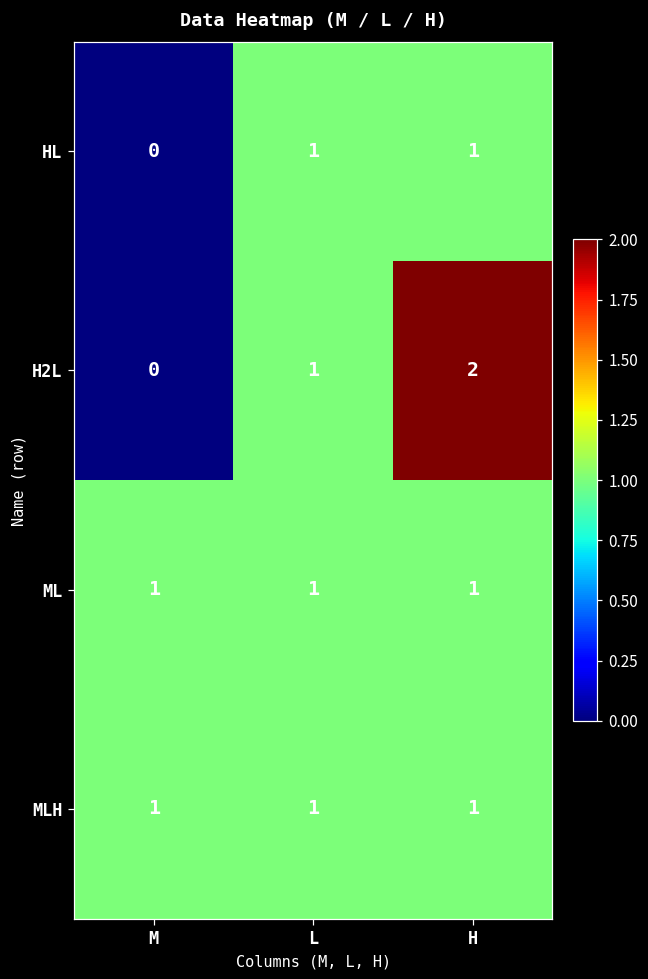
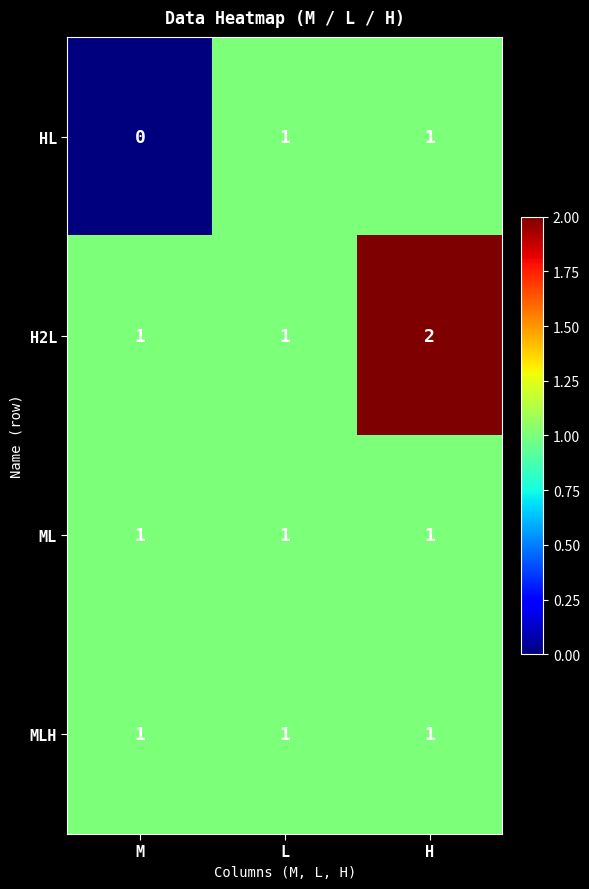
  {
    "HL": {
      "M": 0,
      "L": 1,
      "H": 1
    },
    "H2L": {
-     "M": 0,
+     "M": 1,
      "L": 1,
      "H": 2
    },
    "ML": {
      "M": 1,
      "L": 1,
      "H": 1
    },
    "MLH": {
      "M": 1,
      "L": 1,
      "H": 1
    }
  }
